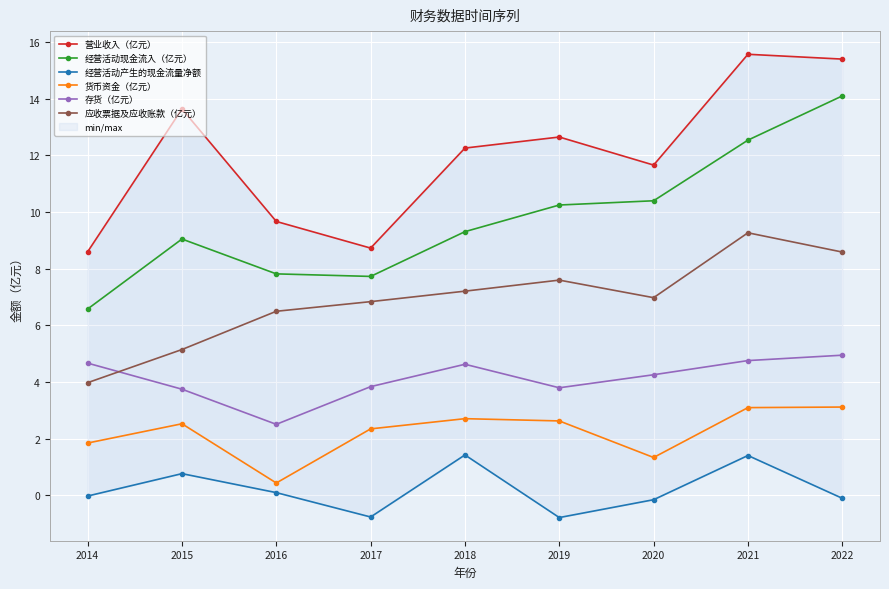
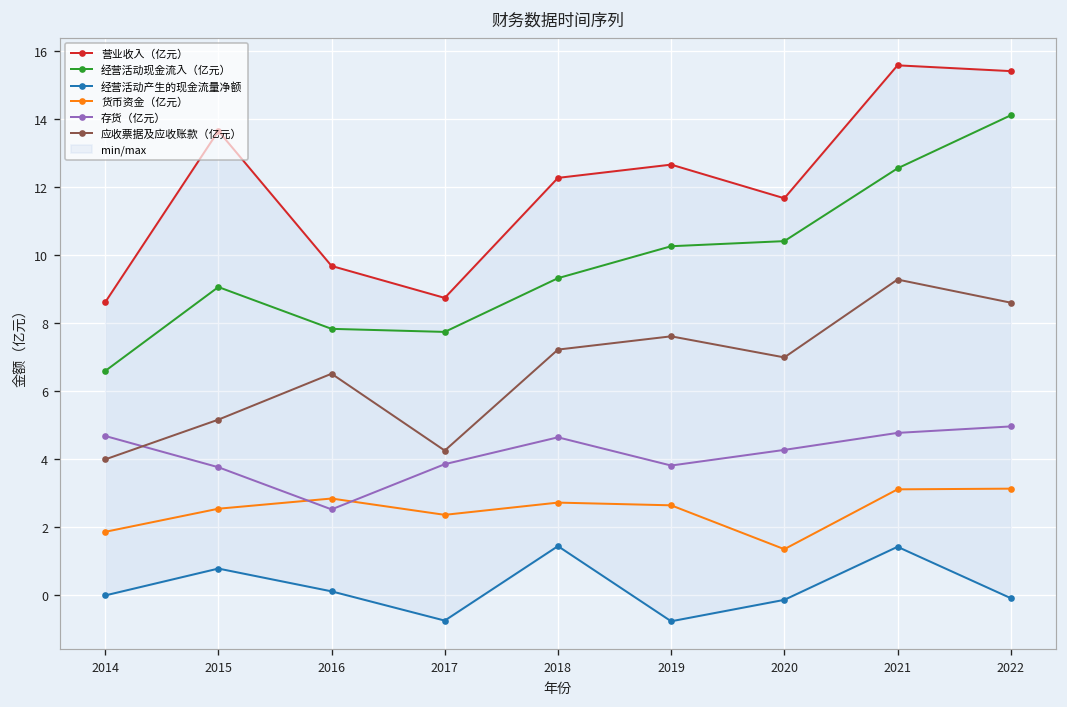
  {
    "min/max": {
      "2014": 8.6,
      "2016": 9.7,
      "2017": 8.7,
      "2018": 12.3,
      "2019": 12.7,
      "2020": 11.7,
      "2021": 15.6,
      "2022": 15.4
    },
    "经营活动现金流入（亿元）": {
      "2014": 6.6,
      "2015": 9.1,
      "2016": 7.8,
      "2017": 7.7,
      "2018": 9.3,
      "2019": 10.3,
      "2020": 10.4,
      "2021": 12.5,
      "2022": 14.1
    },
    "经营活动产生的现金流量净额": {
      "2014": 0.0,
      "2015": 0.8,
      "2016": 0.1,
      "2017": -0.8,
      "2018": 1.4,
      "2019": -0.8,
      "2020": -0.2,
      "2021": 1.4,
      "2022": -0.1
    },
    "货币资金（亿元）": {
      "2014": 1.9,
      "2015": 2.5,
-     "2016": 0.4,
+     "2016": 2.8,
      "2017": 2.4,
      "2018": 2.7,
      "2019": 2.6,
      "2020": 1.3,
      "2021": 3.1,
      "2022": 3.1
    },
    "存货（亿元）": {
      "2014": 4.7,
      "2015": 3.8,
      "2016": 2.5,
      "2017": 3.8,
      "2018": 4.6,
      "2019": 3.8,
      "2020": 4.3,
      "2021": 4.8,
      "2022": 5.0
    },
    "应收票据及应收账款（亿元）": {
      "2014": 4.0,
      "2015": 5.2,
      "2016": 6.5,
-     "2017": 6.8,
+     "2017": 4.2,
      "2018": 7.2,
      "2019": 7.6,
      "2020": 7.0,
      "2021": 9.3,
      "2022": 8.6
    }
  }
